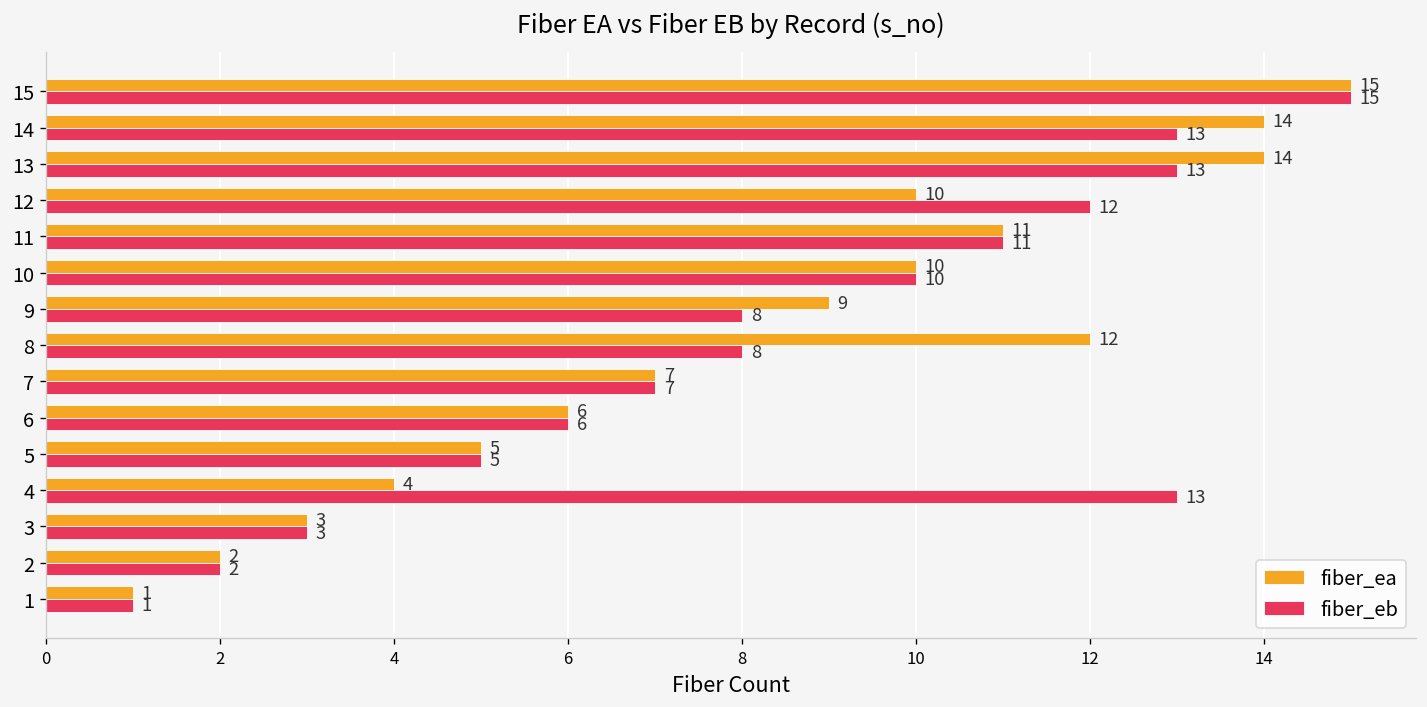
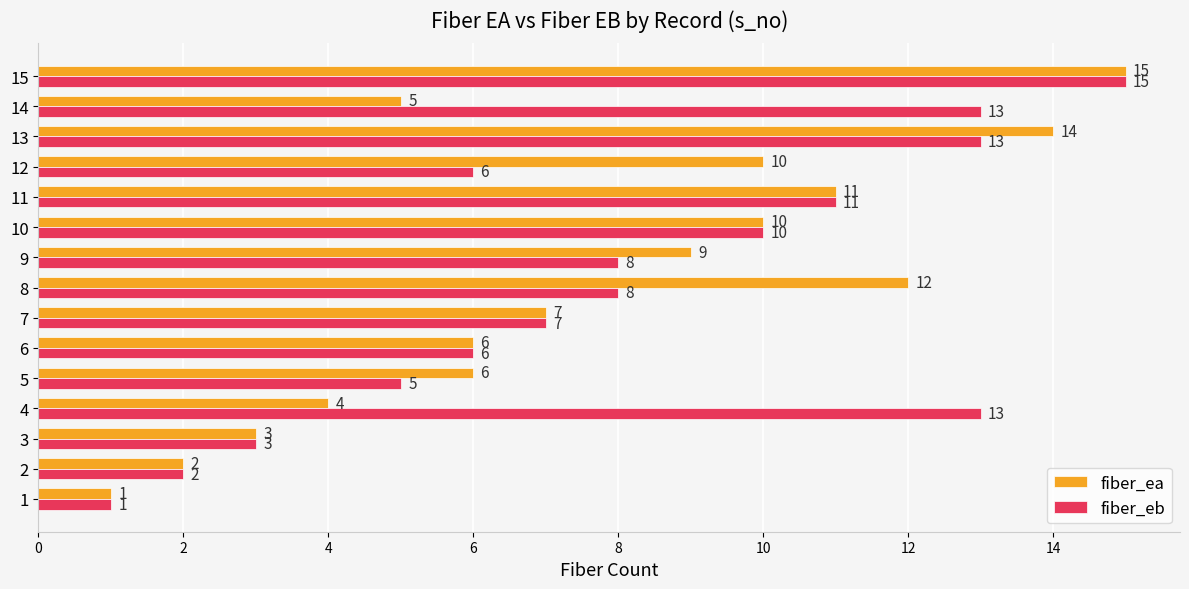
  {
    "fiber_ea": {
-     "14": 14,
+     "14": 5,
      "13": 14,
      "12": 10,
      "9": 9,
      "8": 12,
-     "5": 5,
+     "5": 6,
      "4": 4
    },
    "fiber_eb": {
      "14": 13,
      "13": 13,
-     "12": 12,
+     "12": 6,
      "9": 8,
      "8": 8,
      "5": 5,
      "4": 13
    }
  }
